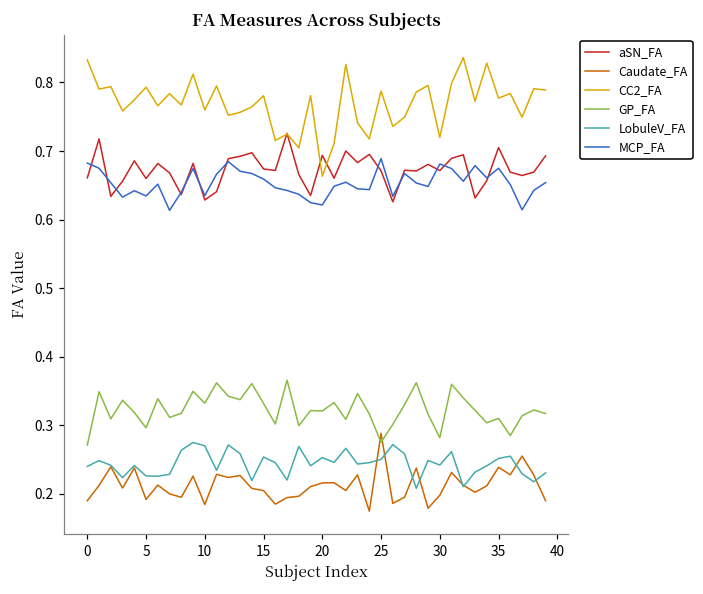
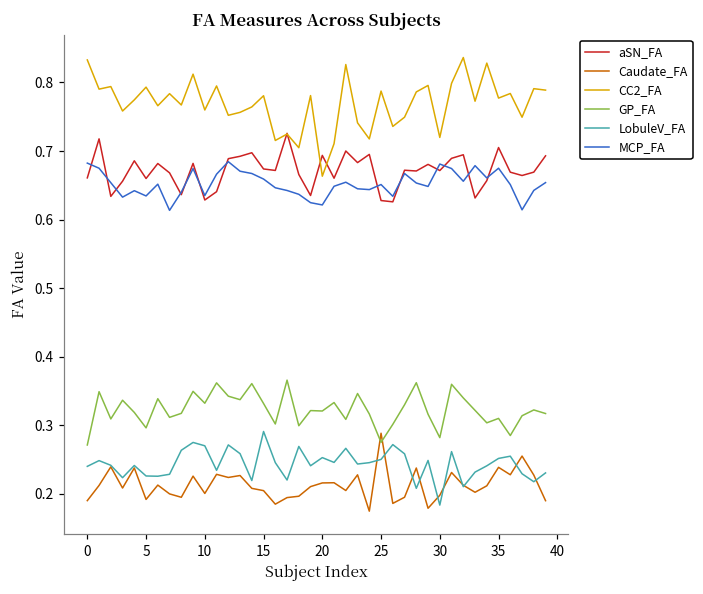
  {
    "aSN_FA": {
      "0": 0.66,
      "5": 0.66,
      "10": 0.63,
      "15": 0.67,
      "20": 0.69,
-     "25": 0.67,
+     "25": 0.63,
      "30": 0.67,
      "35": 0.71
    },
    "Caudate_FA": {
      "0": 0.19,
      "5": 0.19,
-     "10": 0.18,
+     "10": 0.20,
      "15": 0.20,
      "20": 0.22,
      "25": 0.29,
      "30": 0.20,
      "35": 0.24
    },
    "CC2_FA": {
      "0": 0.83,
      "5": 0.79,
      "10": 0.76,
      "15": 0.78,
      "20": 0.66,
      "25": 0.79,
      "30": 0.72,
      "35": 0.78
    },
    "GP_FA": {
      "0": 0.27,
      "5": 0.30,
      "10": 0.33,
      "15": 0.33,
      "20": 0.32,
      "25": 0.28,
      "30": 0.28,
      "35": 0.31
    },
    "LobuleV_FA": {
      "0": 0.24,
      "5": 0.23,
      "10": 0.27,
-     "15": 0.25,
+     "15": 0.29,
      "20": 0.25,
      "25": 0.25,
-     "30": 0.24,
+     "30": 0.18,
      "35": 0.25
    },
    "MCP_FA": {
      "0": 0.68,
      "5": 0.63,
      "10": 0.64,
      "15": 0.66,
      "20": 0.62,
-     "25": 0.69,
+     "25": 0.65,
      "30": 0.68,
      "35": 0.67
    }
  }
